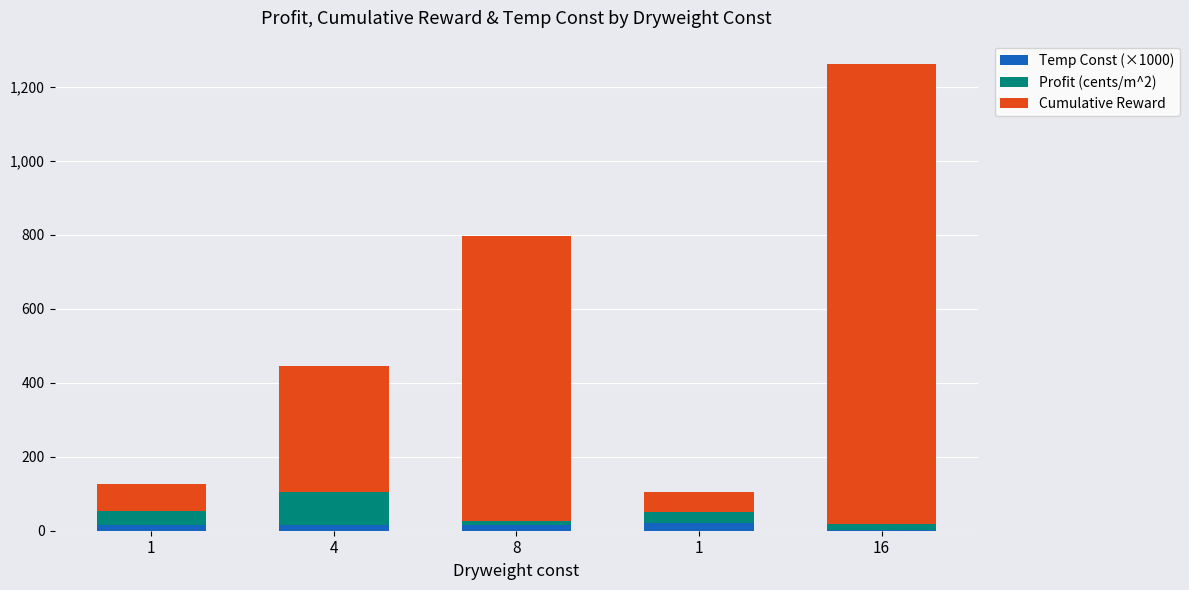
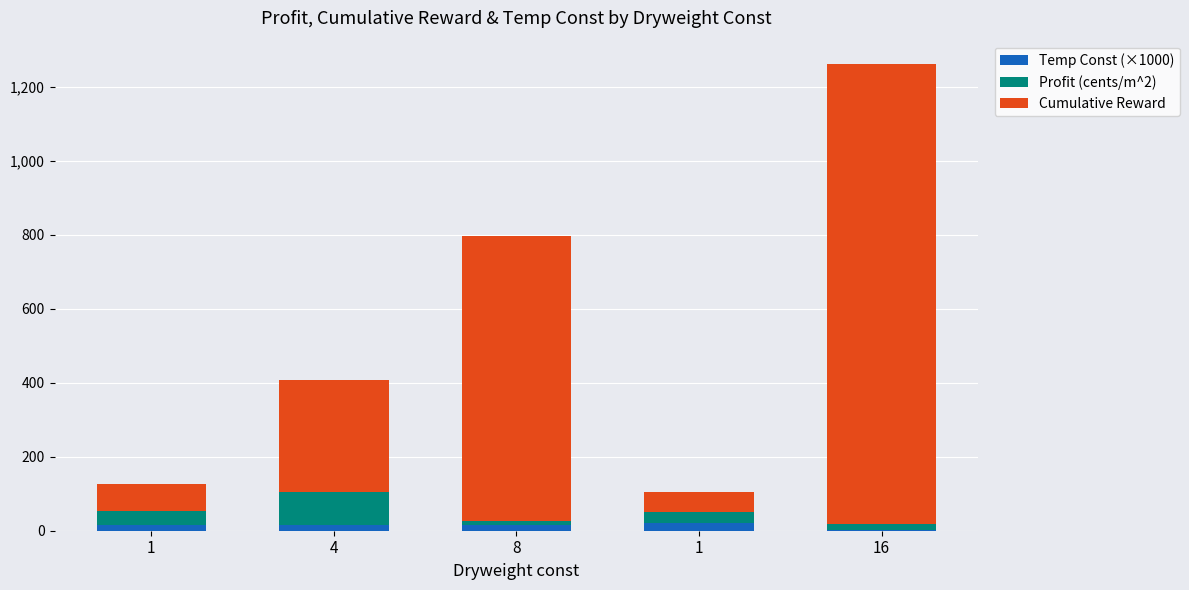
  {
    "Temp Const (×1000)": {
      "4": "20",
      "8": "20"
    },
    "Profit (cents/m^2)": {
      "4": "90",
      "8": "10",
      "16": "20"
    },
    "Cumulative Reward": {
-     "4": "340",
+     "4": "300",
      "8": "770",
      "16": "1,240"
    }
  }
